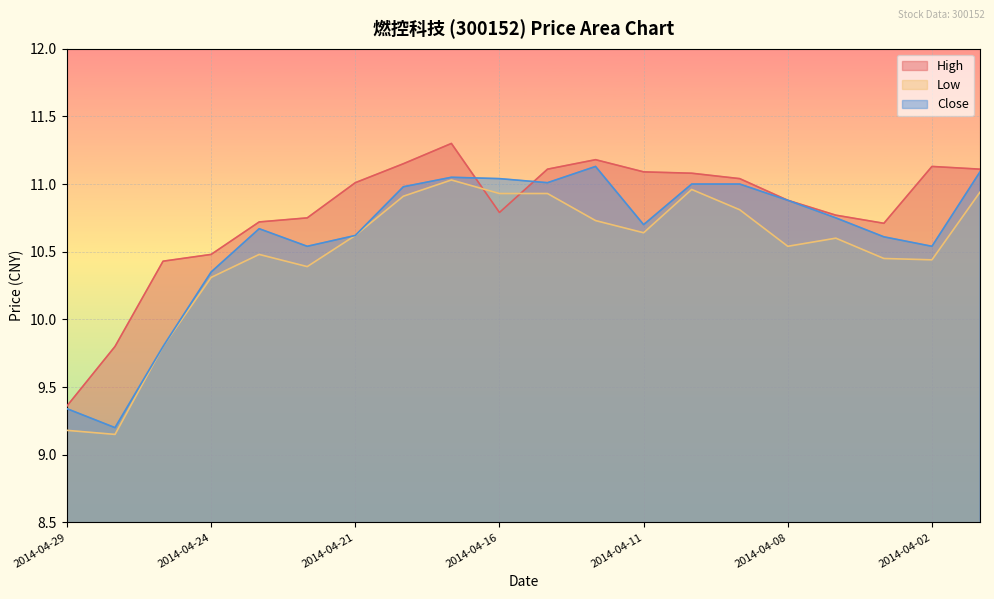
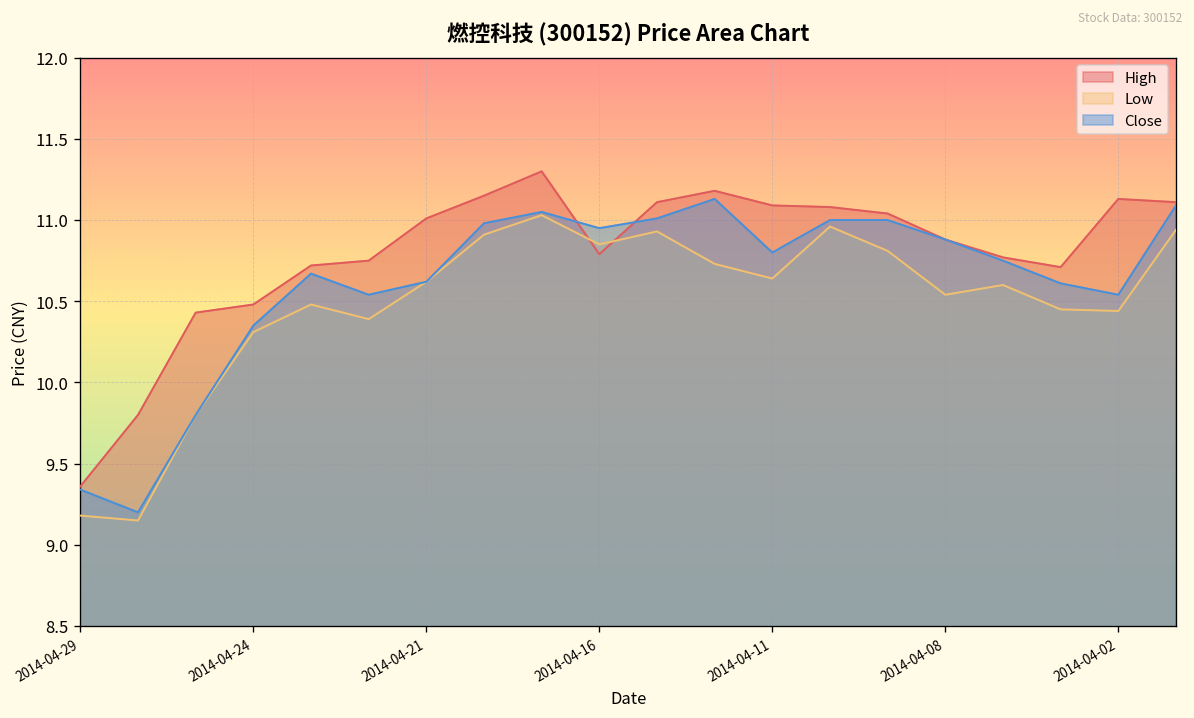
  {
    "High": {
      "2014-04-29": 9.36,
      "2014-04-24": 10.48,
      "2014-04-21": 11.01,
      "2014-04-16": 10.79,
      "2014-04-11": 11.09,
      "2014-04-02": 11.13
    },
    "Low": {
      "2014-04-29": 9.18,
      "2014-04-24": 10.31,
-     "2014-04-16": 10.93,
+     "2014-04-16": 10.85,
      "2014-04-11": 10.64,
      "2014-04-08": 10.54,
      "2014-04-02": 10.44
    },
    "Close": {
      "2014-04-29": 9.34,
      "2014-04-24": 10.35,
-     "2014-04-16": 11.04,
-     "2014-04-11": 10.7,
+     "2014-04-16": 10.95,
+     "2014-04-11": 10.8,
      "2014-04-02": 10.54
    }
  }
